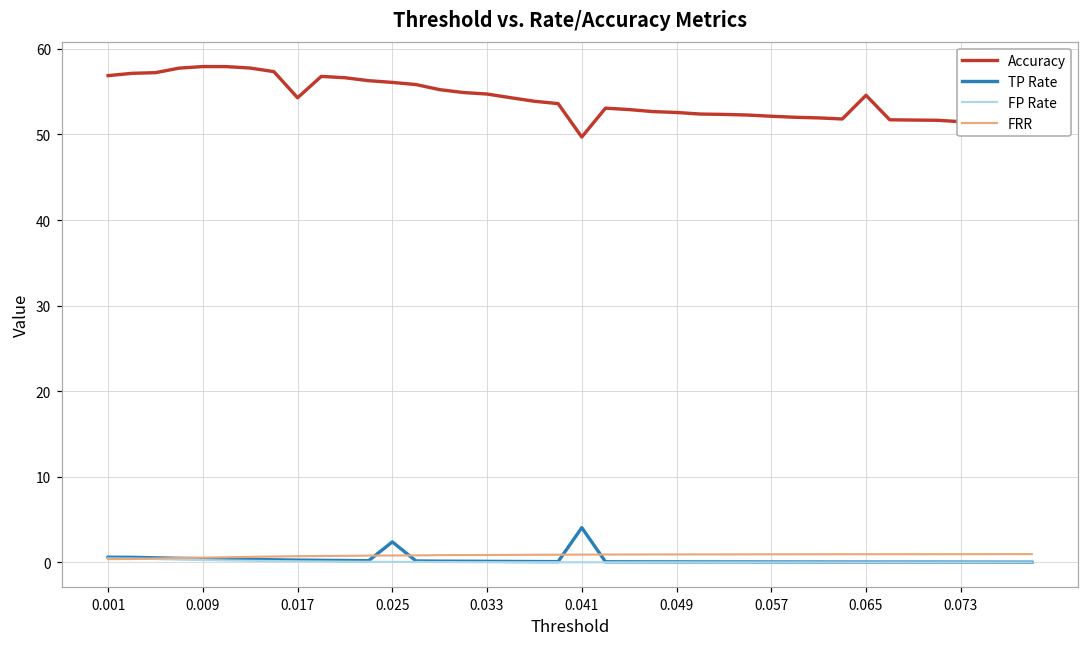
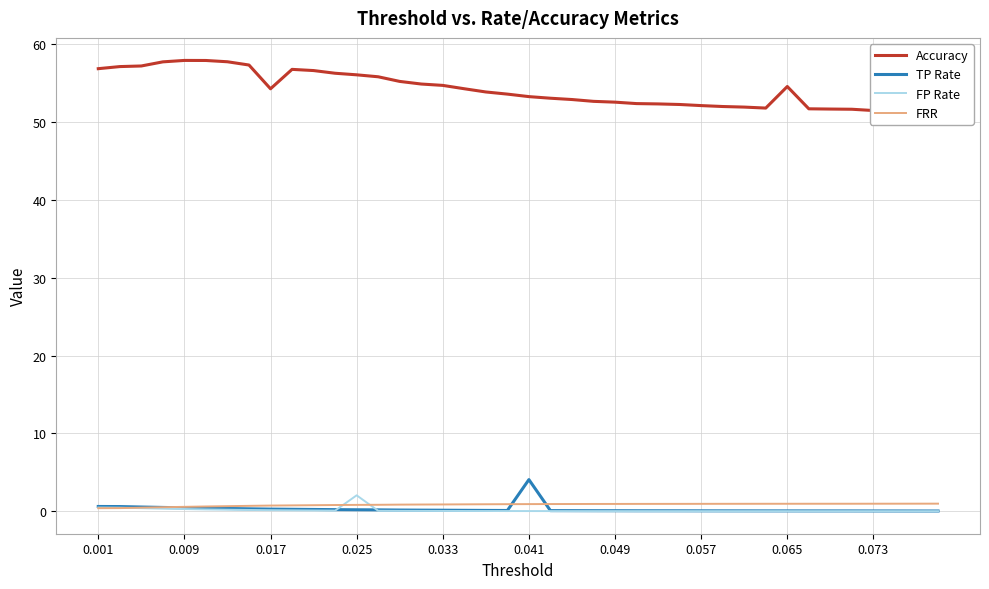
  {
    "Accuracy": {
      "0.001": 57,
      "0.009": 58,
      "0.017": 54,
      "0.025": 56,
      "0.033": 55,
-     "0.041": 50,
+     "0.041": 53,
      "0.049": 53,
      "0.057": 52,
      "0.065": 55
    },
    "TP Rate": {
-     "0.025": 2,
+     "0.025": 0,
      "0.041": 4
    },
    "FP Rate": {
-     "0.025": 0,
+     "0.025": 2,
      "0.041": 0
    },
    "FRR": {
      "0.017": 1,
      "0.025": 1,
      "0.033": 1,
      "0.041": 1,
      "0.049": 1,
      "0.057": 1,
      "0.065": 1,
      "0.073": 1
    }
  }
